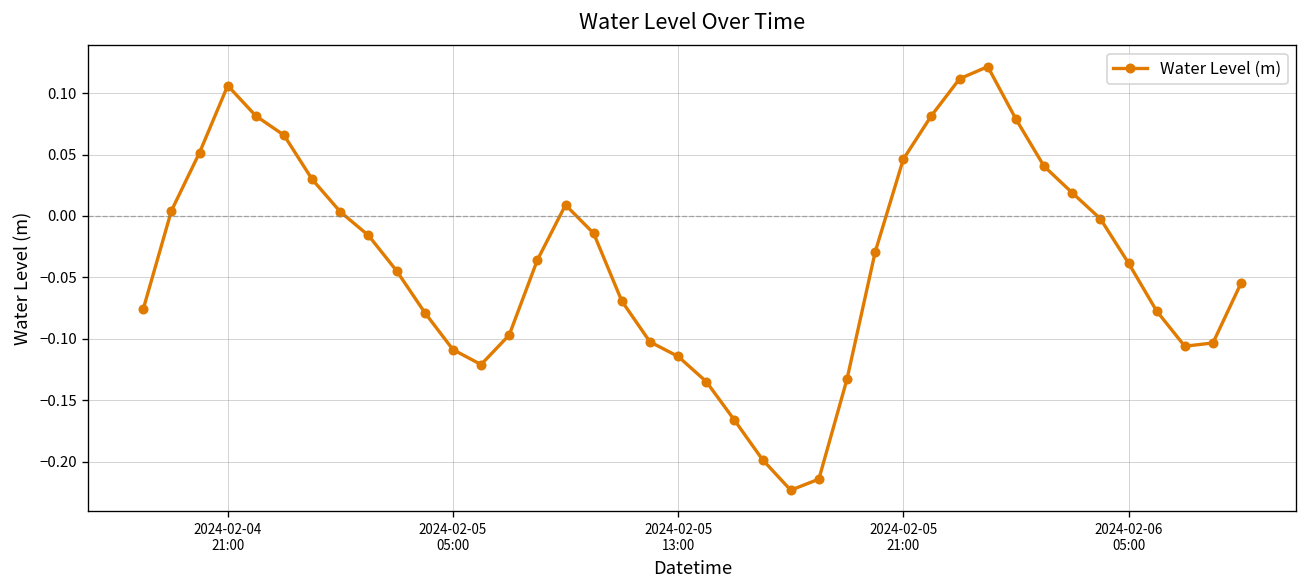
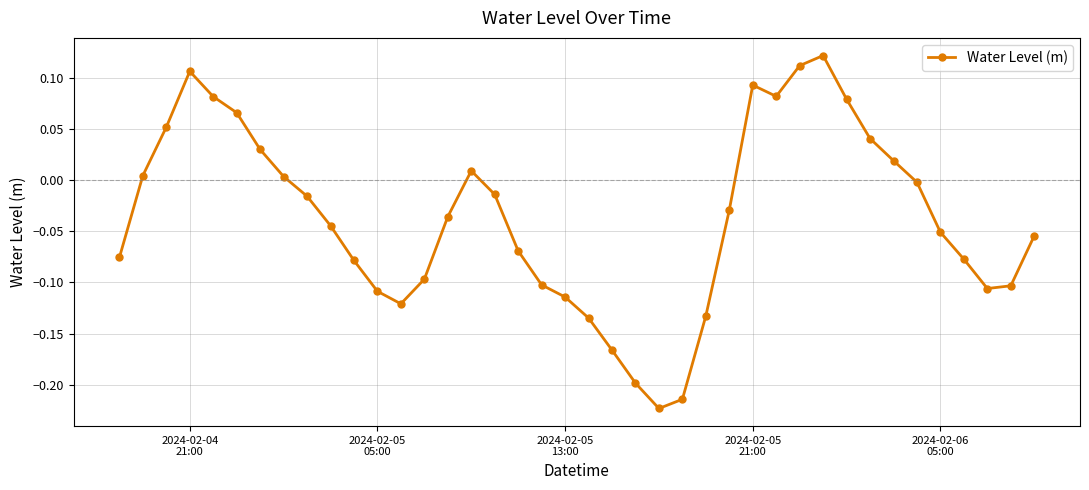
  {
    "2024-02-04 21:00": 0.106,
    "2024-02-05 05:00": -0.109,
    "2024-02-05 13:00": -0.114,
-   "2024-02-05 21:00": 0.046,
-   "2024-02-06 05:00": -0.038
+   "2024-02-05 21:00": 0.093,
+   "2024-02-06 05:00": -0.051
  }
